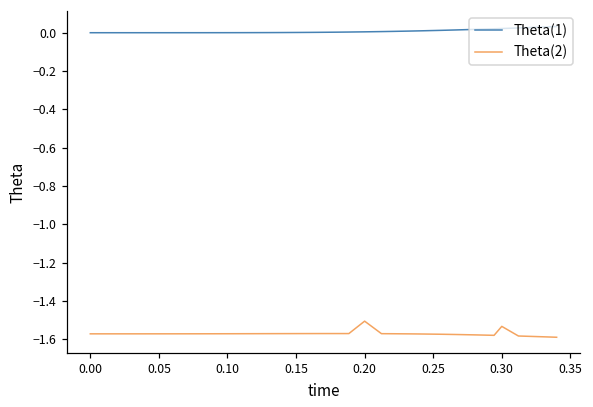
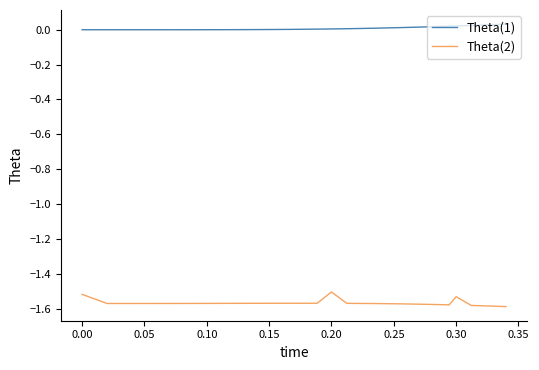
  {
    "Theta(1)": {
      "0.00": 0.00,
      "0.10": 0.00,
      "0.20": 0.00
    },
    "Theta(2)": {
-     "0.00": -1.57,
+     "0.00": -1.52,
      "0.10": -1.57,
      "0.20": -1.50,
      "0.30": -1.53
    }
  }
